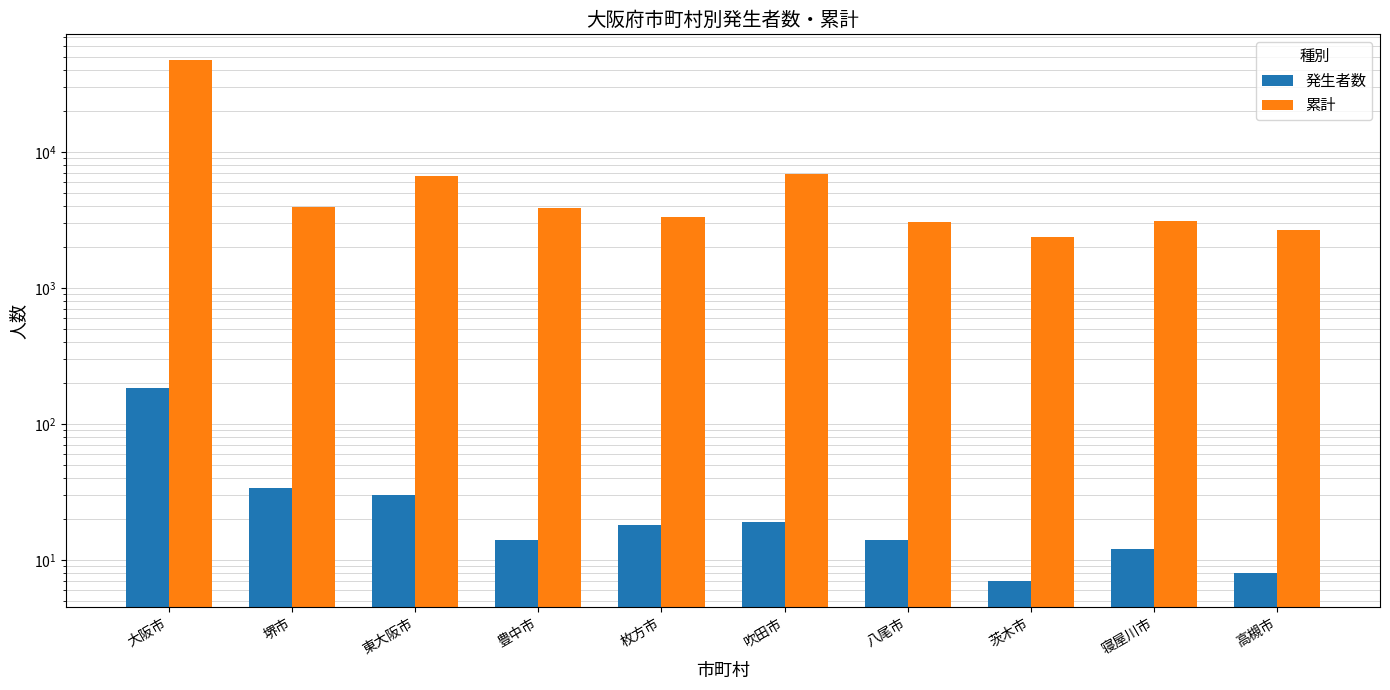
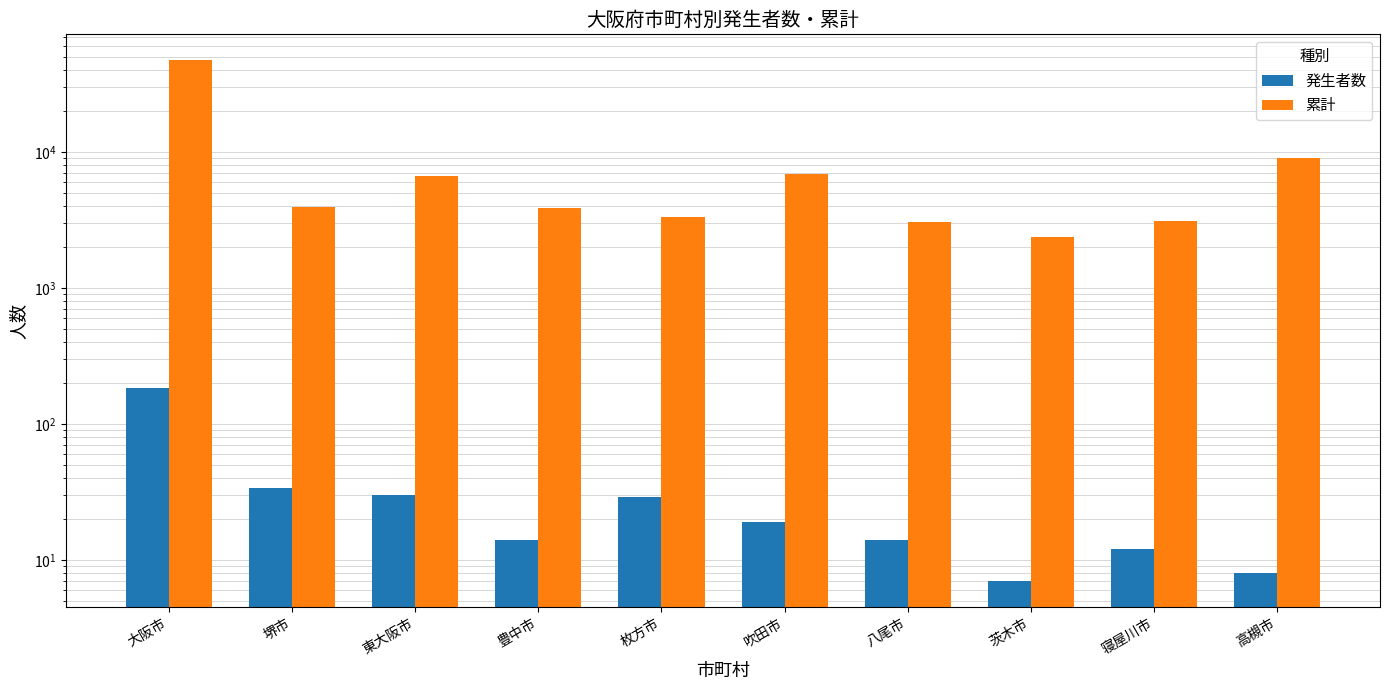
  {
    "発生者数": {
      "大阪市": 190,
      "堺市": 34,
      "東大阪市": 30,
      "豊中市": 14,
-     "枚方市": 18,
+     "枚方市": 29,
      "吹田市": 19,
      "八尾市": 14,
      "茨木市": 7,
      "寝屋川市": 12,
      "高槻市": 8
    },
    "累計": {
      "大阪市": 47000,
      "堺市": 4000,
      "東大阪市": 7000,
      "豊中市": 3900,
      "枚方市": 3300,
      "吹田市": 7000,
      "八尾市": 3100,
      "茨木市": 2400,
      "寝屋川市": 3100,
-     "高槻市": 2700
+     "高槻市": 9000
    }
  }
